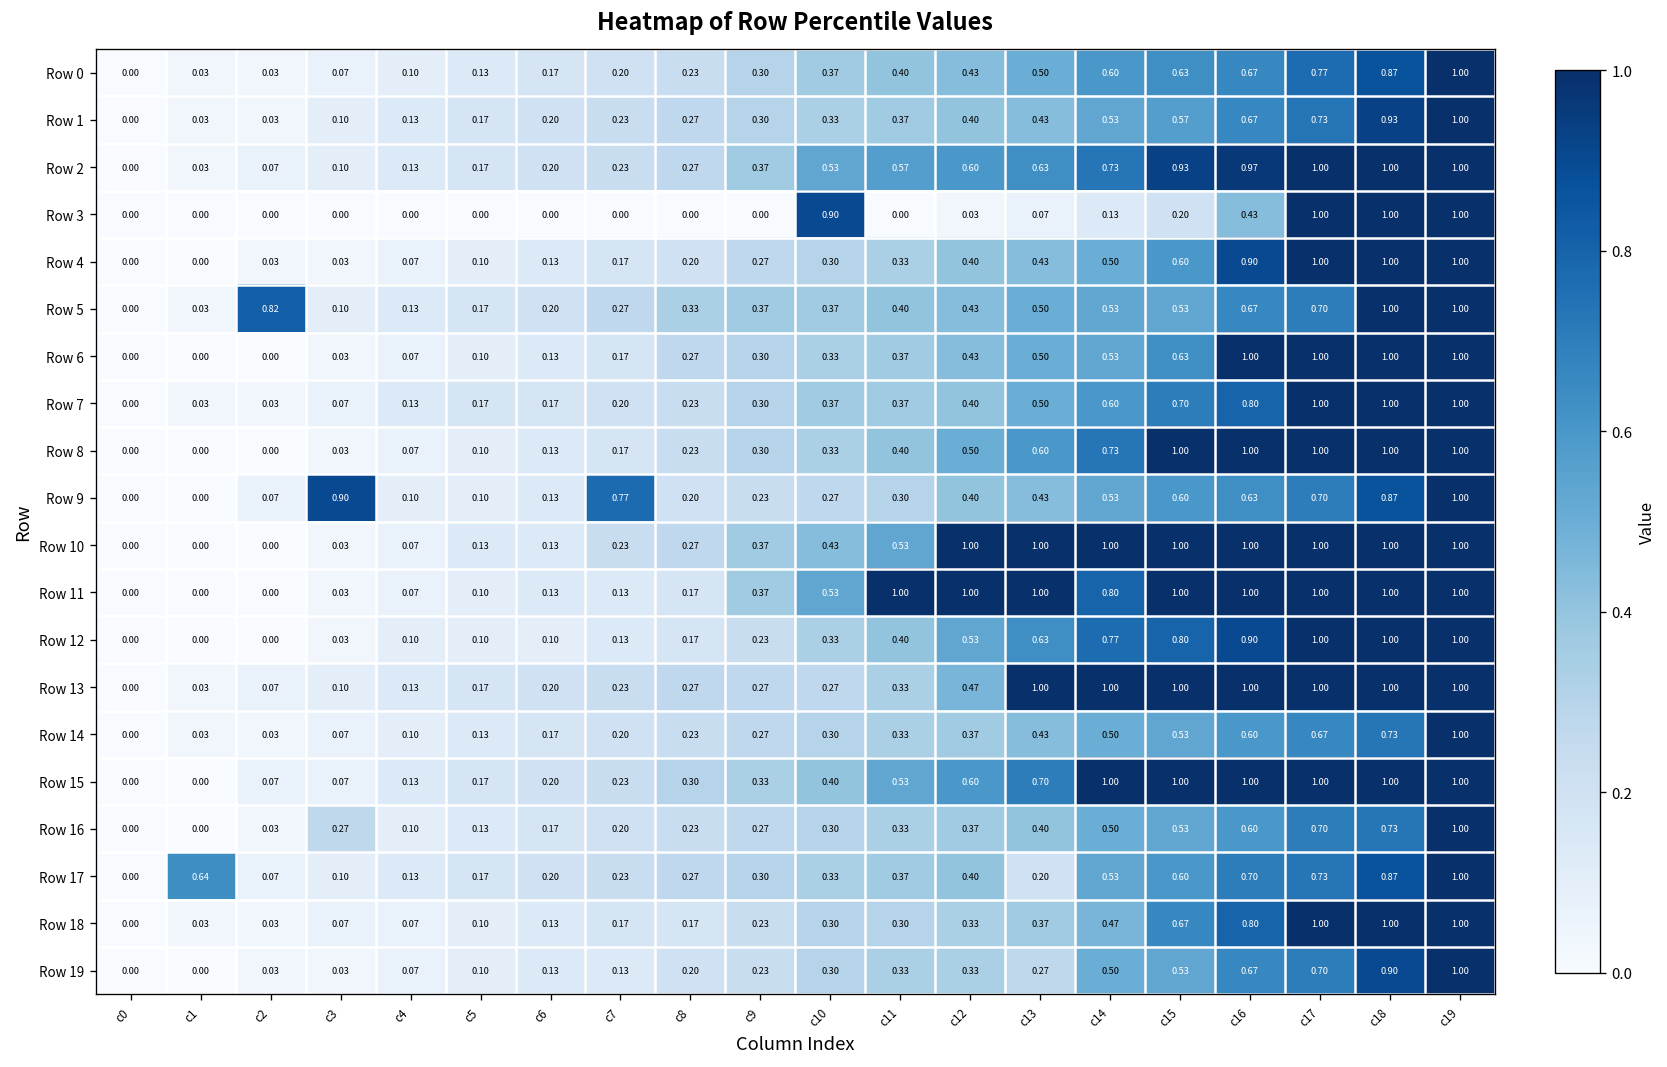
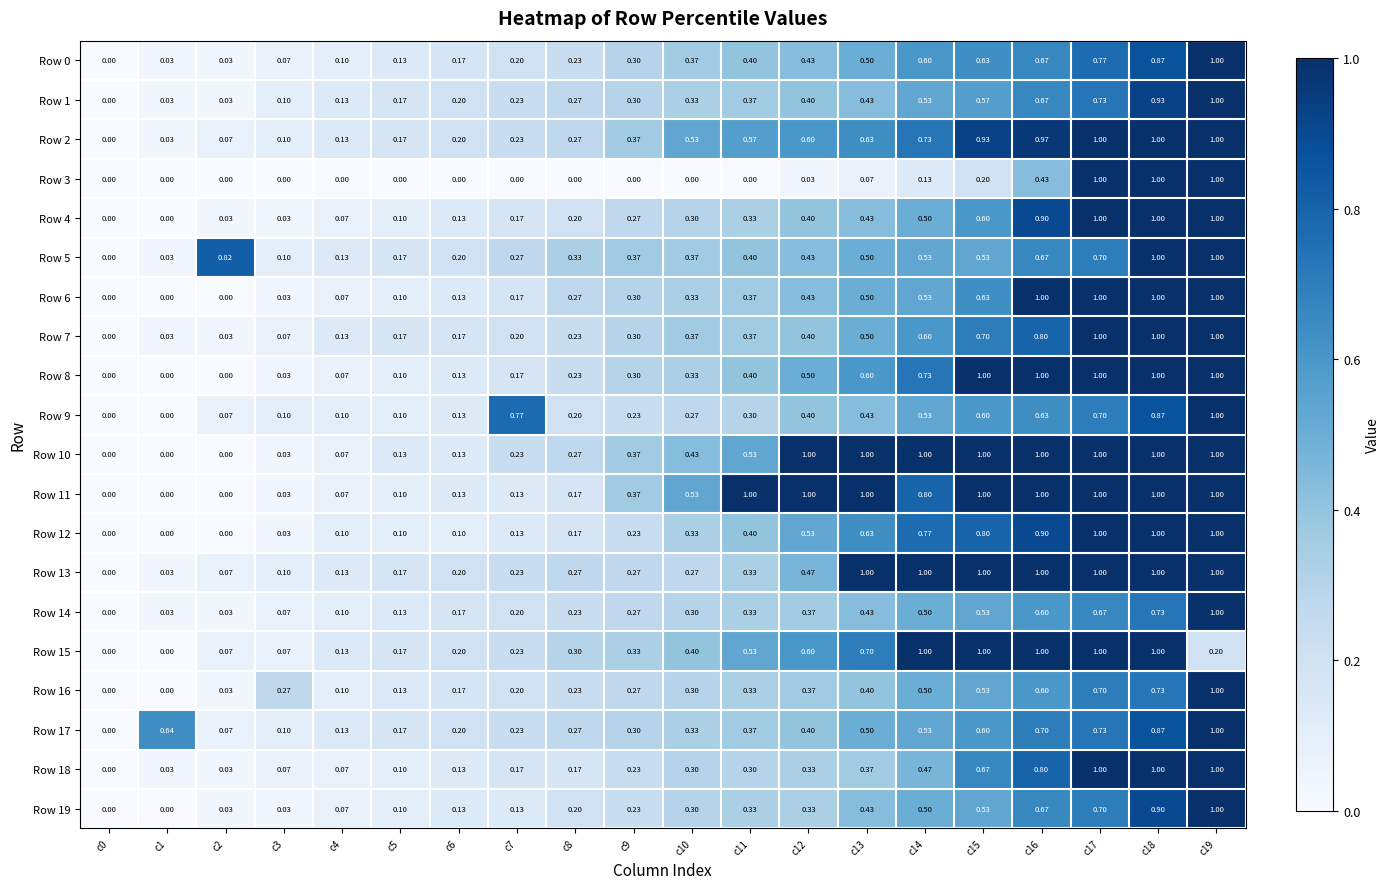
  {
    "Row 3": {
      "c0": 0.00,
      "c1": 0.00,
      "c2": 0.00,
      "c3": 0.00,
      "c4": 0.00,
      "c5": 0.00,
      "c6": 0.00,
      "c7": 0.00,
      "c8": 0.00,
      "c9": 0.00,
-     "c10": 0.90,
+     "c10": 0.00,
      "c11": 0.00,
      "c12": 0.03,
      "c13": 0.07,
      "c14": 0.13,
      "c15": 0.20,
      "c16": 0.43,
      "c17": 1.00,
      "c18": 1.00,
      "c19": 1.00
    },
    "Row 9": {
      "c0": 0.00,
      "c1": 0.00,
      "c2": 0.07,
-     "c3": 0.90,
+     "c3": 0.10,
      "c4": 0.10,
      "c5": 0.10,
      "c6": 0.13,
      "c7": 0.77,
      "c8": 0.20,
      "c9": 0.23,
      "c10": 0.27,
      "c11": 0.30,
      "c12": 0.40,
      "c13": 0.43,
      "c14": 0.53,
      "c15": 0.60,
      "c16": 0.63,
      "c17": 0.70,
      "c18": 0.87,
      "c19": 1.00
    },
    "Row 15": {
      "c0": 0.00,
      "c1": 0.00,
      "c2": 0.07,
      "c3": 0.07,
      "c4": 0.13,
      "c5": 0.17,
      "c6": 0.20,
      "c7": 0.23,
      "c8": 0.30,
      "c9": 0.33,
      "c10": 0.40,
      "c11": 0.53,
      "c12": 0.60,
      "c13": 0.70,
      "c14": 1.00,
      "c15": 1.00,
      "c16": 1.00,
      "c17": 1.00,
      "c18": 1.00,
-     "c19": 1.00
+     "c19": 0.20
    },
    "Row 17": {
      "c0": 0.00,
      "c1": 0.64,
      "c2": 0.07,
      "c3": 0.10,
      "c4": 0.13,
      "c5": 0.17,
      "c6": 0.20,
      "c7": 0.23,
      "c8": 0.27,
      "c9": 0.30,
      "c10": 0.33,
      "c11": 0.37,
      "c12": 0.40,
-     "c13": 0.20,
+     "c13": 0.50,
      "c14": 0.53,
      "c15": 0.60,
      "c16": 0.70,
      "c17": 0.73,
      "c18": 0.87,
      "c19": 1.00
    },
    "Row 19": {
      "c0": 0.00,
      "c1": 0.00,
      "c2": 0.03,
      "c3": 0.03,
      "c4": 0.07,
      "c5": 0.10,
      "c6": 0.13,
      "c7": 0.13,
      "c8": 0.20,
      "c9": 0.23,
      "c10": 0.30,
      "c11": 0.33,
      "c12": 0.33,
-     "c13": 0.27,
+     "c13": 0.43,
      "c14": 0.50,
      "c15": 0.53,
      "c16": 0.67,
      "c17": 0.70,
      "c18": 0.90,
      "c19": 1.00
    }
  }
